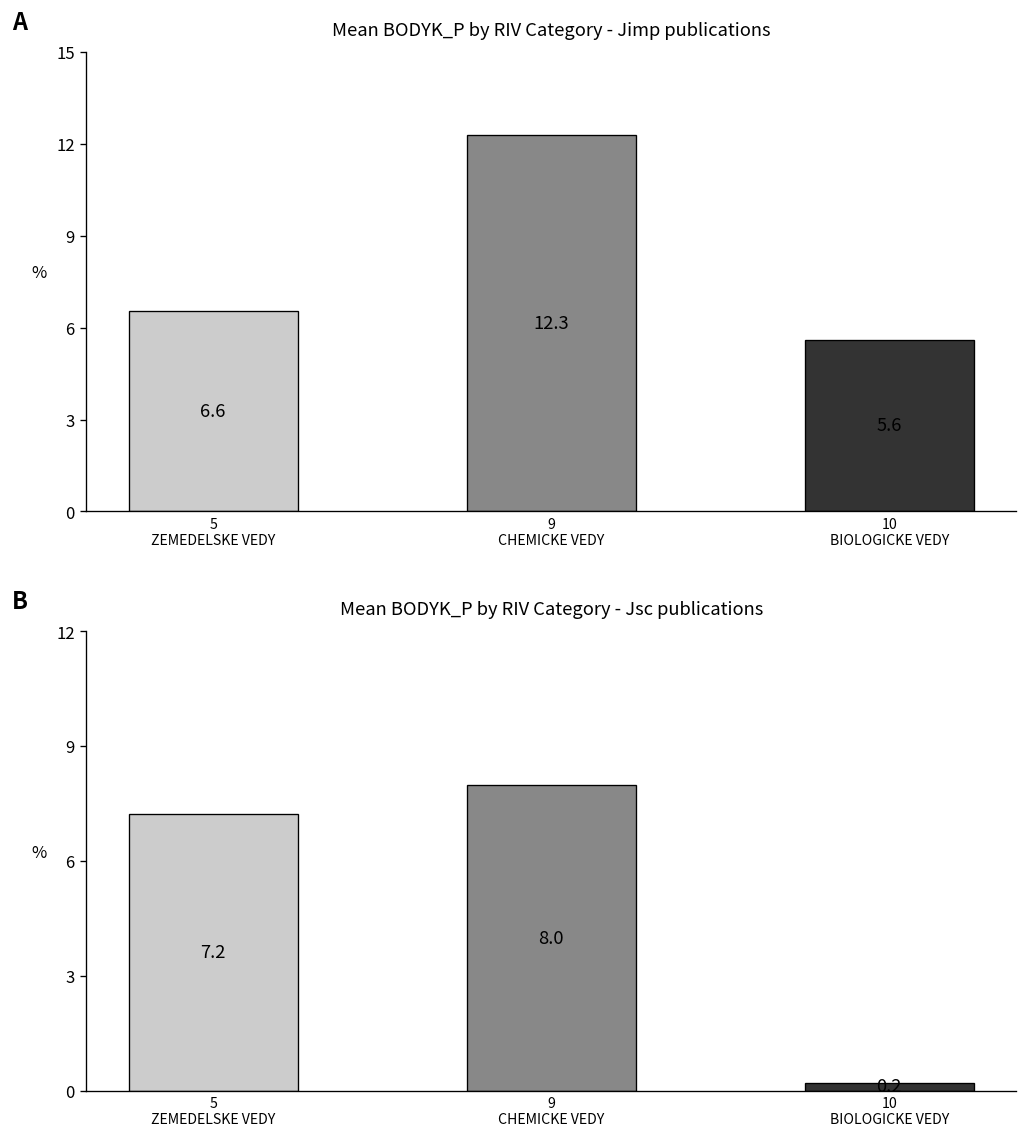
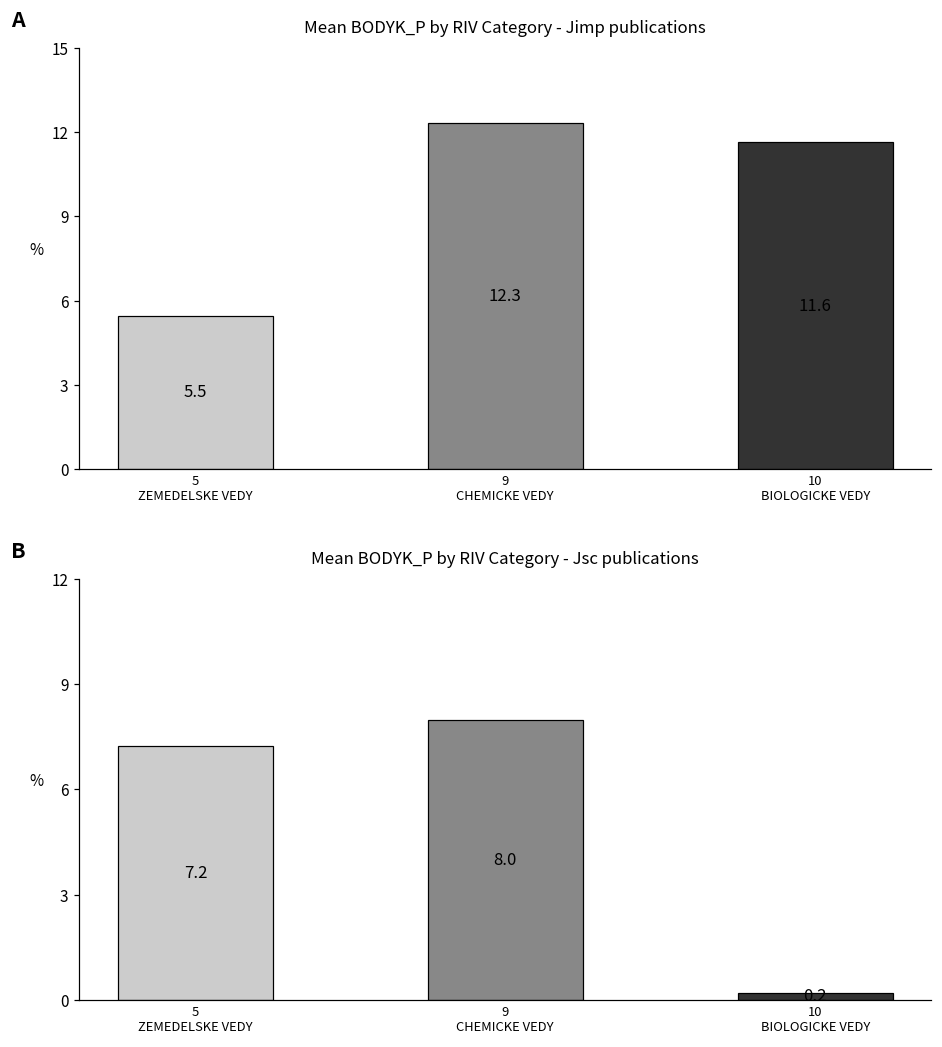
  {
    "Mean BODYK_P by RIV Category - Jimp publications": {
-     "5 ZEMEDELSKE VEDY": 6.6,
+     "5 ZEMEDELSKE VEDY": 5.5,
      "9 CHEMICKE VEDY": 12.3,
-     "10 BIOLOGICKE VEDY": 5.6
+     "10 BIOLOGICKE VEDY": 11.6
    },
    "Mean BODYK_P by RIV Category - Jsc publications": {
      "5 ZEMEDELSKE VEDY": 7.2,
      "9 CHEMICKE VEDY": 8.0,
      "10 BIOLOGICKE VEDY": 0.2
    }
  }
